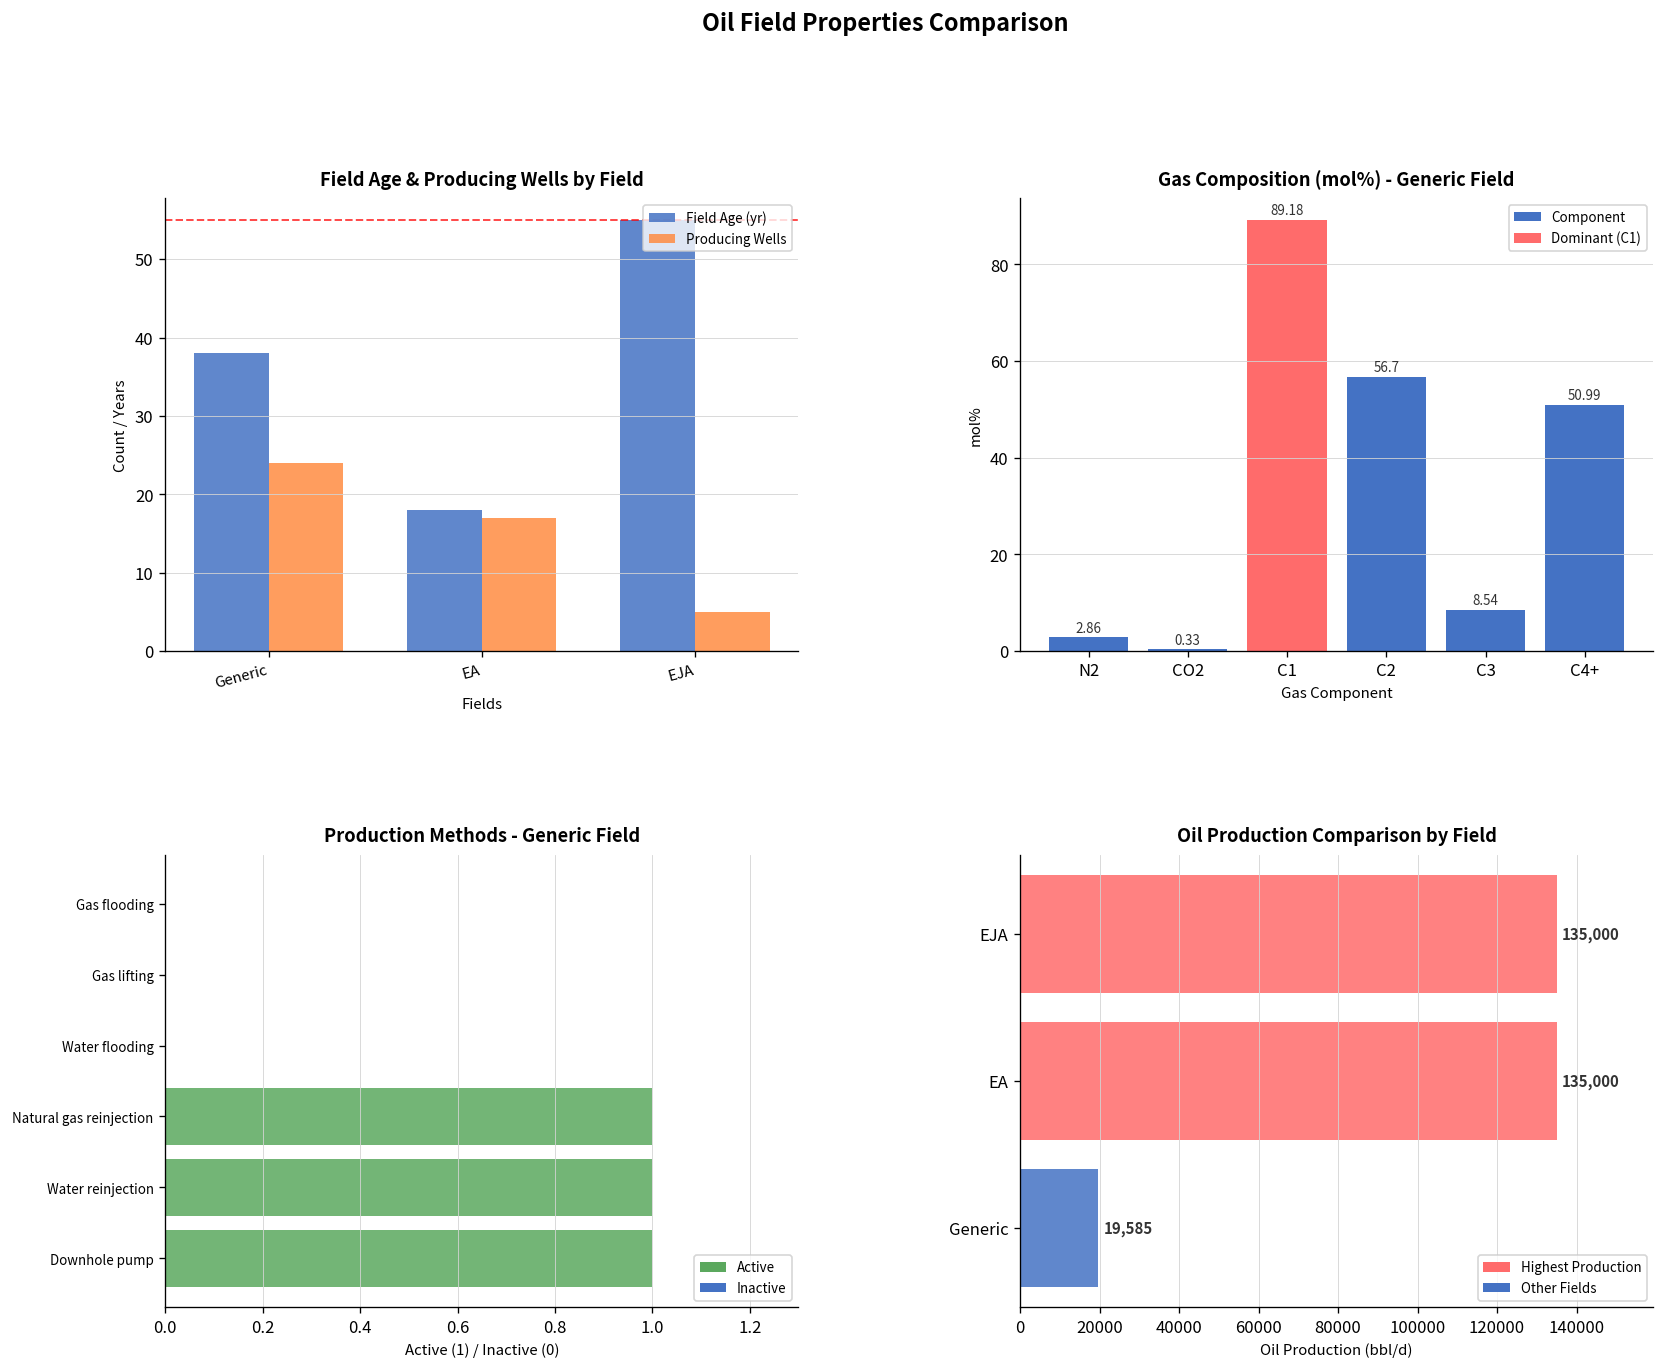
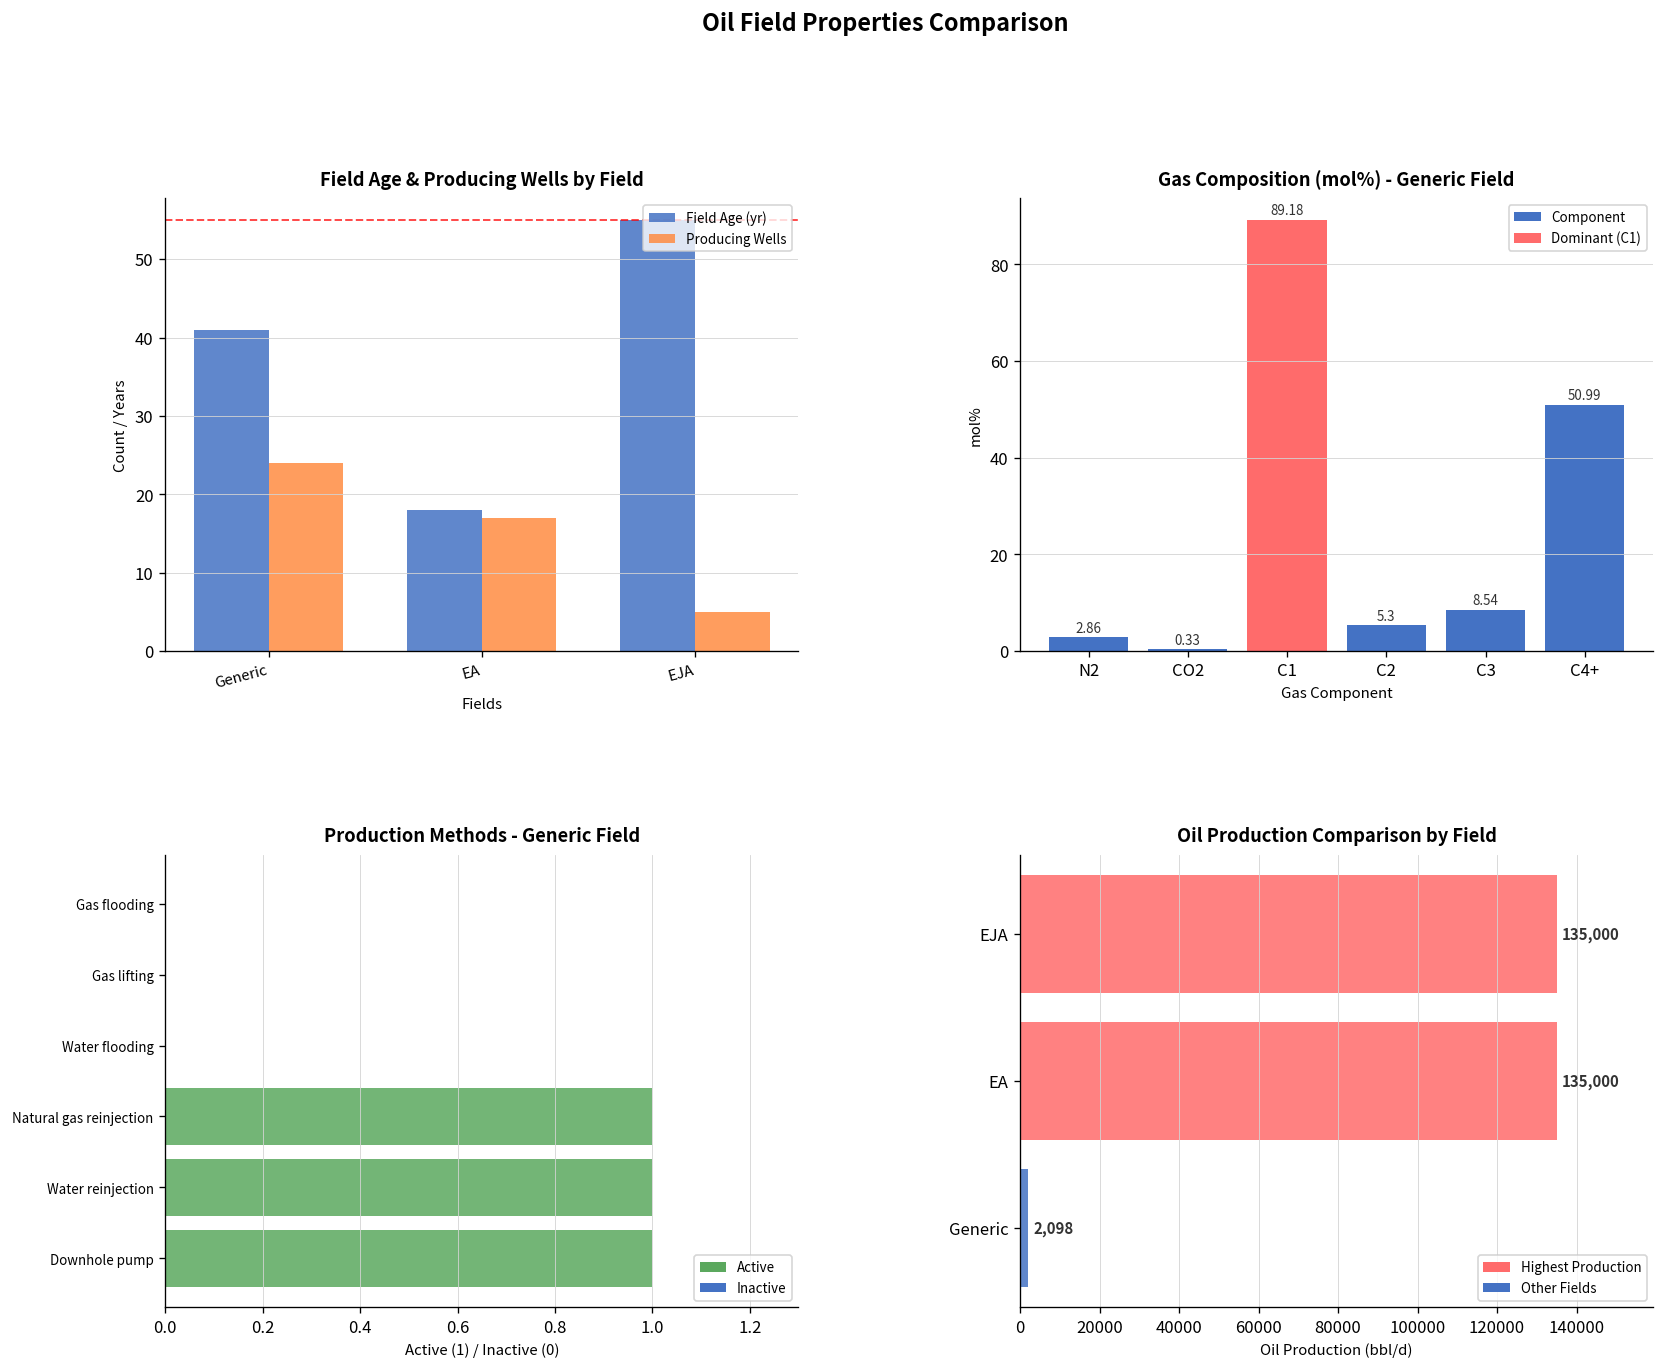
  {
    "Field Age & Producing Wells by Field": {
      "Field Age (yr)": {
-       "Generic": "38",
+       "Generic": "41",
        "EA": "18"
      },
      "Producing Wells": {
        "Generic": "24",
        "EA": "17",
        "EJA": "5"
      }
    },
    "Gas Composition (mol%) - Generic Field": {
      "N2": "2.86",
      "CO2": "0.33",
      "C1": "89.18",
-     "C2": "56.7",
+     "C2": "5.3",
      "C3": "8.54",
      "C4+": "50.99"
    },
    "Production Methods - Generic Field": {
      "Gas flooding": "0.00",
      "Gas lifting": "0.00",
      "Water flooding": "0.00",
      "Natural gas reinjection": "1.00",
      "Water reinjection": "1.00",
      "Downhole pump": "1.00"
    },
    "Oil Production Comparison by Field": {
      "EJA": "135,000",
      "EA": "135,000",
-     "Generic": "19,585"
+     "Generic": "2,098"
    }
  }
